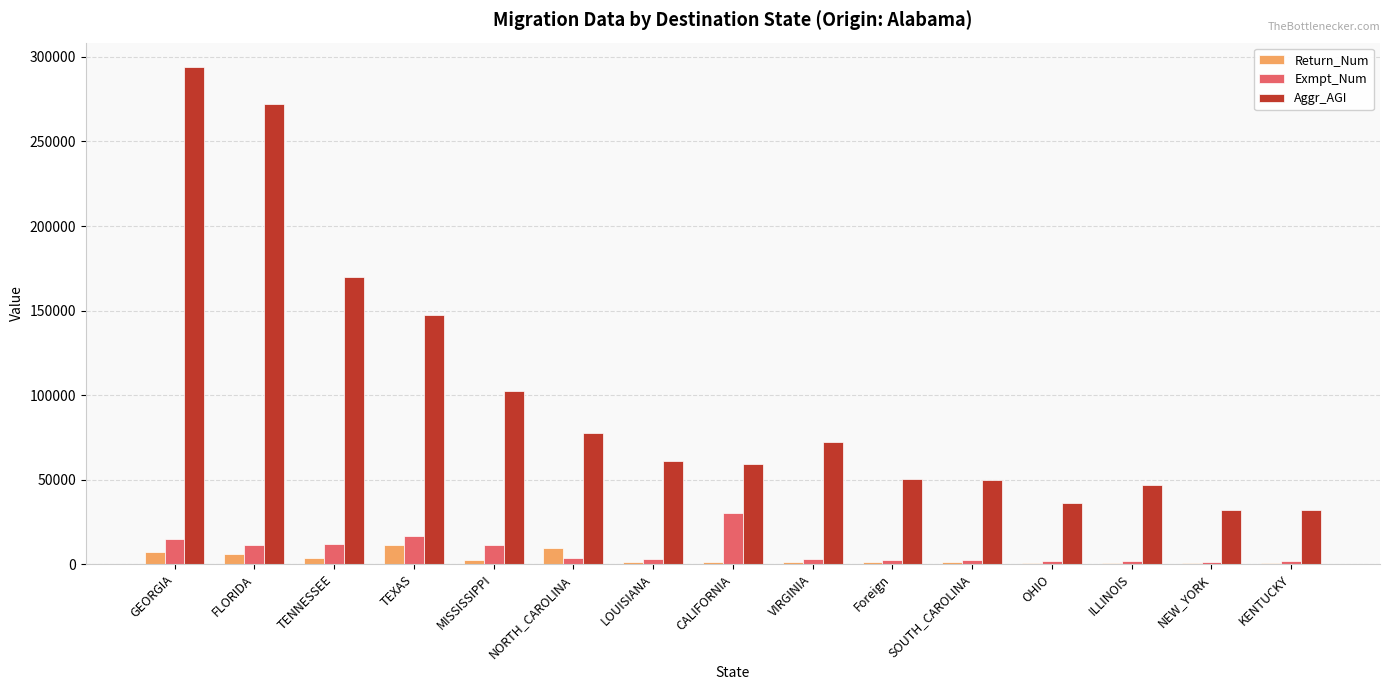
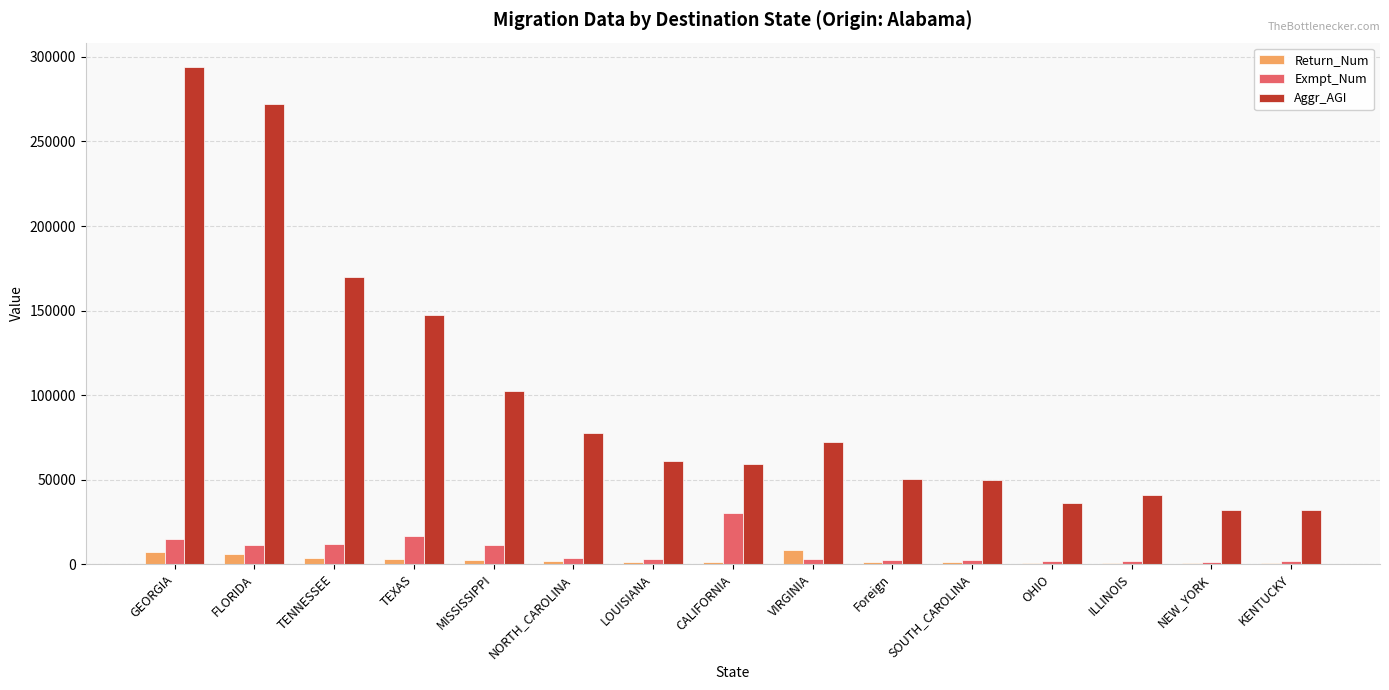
  {
    "Return_Num": {
      "GEORGIA": 7000,
      "FLORIDA": 6000,
      "TENNESSEE": 4000,
-     "TEXAS": 11000,
+     "TEXAS": 3000,
      "MISSISSIPPI": 3000,
-     "NORTH_CAROLINA": 10000,
+     "NORTH_CAROLINA": 2000,
      "LOUISIANA": 2000,
-     "VIRGINIA": 1000
+     "VIRGINIA": 8000
    },
    "Exmpt_Num": {
      "GEORGIA": 15000,
      "FLORIDA": 11000,
      "TENNESSEE": 12000,
      "TEXAS": 17000,
      "MISSISSIPPI": 11000,
      "NORTH_CAROLINA": 3000,
      "LOUISIANA": 3000,
      "CALIFORNIA": 30000,
      "VIRGINIA": 3000,
      "Foreign": 2000,
      "SOUTH_CAROLINA": 2000,
      "OHIO": 2000,
      "ILLINOIS": 2000,
      "KENTUCKY": 2000
    },
    "Aggr_AGI": {
      "GEORGIA": 294000,
      "FLORIDA": 272000,
      "TENNESSEE": 170000,
      "TEXAS": 147000,
      "MISSISSIPPI": 103000,
      "NORTH_CAROLINA": 77000,
      "LOUISIANA": 61000,
      "CALIFORNIA": 59000,
      "VIRGINIA": 72000,
      "Foreign": 51000,
      "SOUTH_CAROLINA": 50000,
      "OHIO": 36000,
-     "ILLINOIS": 47000,
+     "ILLINOIS": 41000,
      "NEW_YORK": 32000,
      "KENTUCKY": 32000
    }
  }
